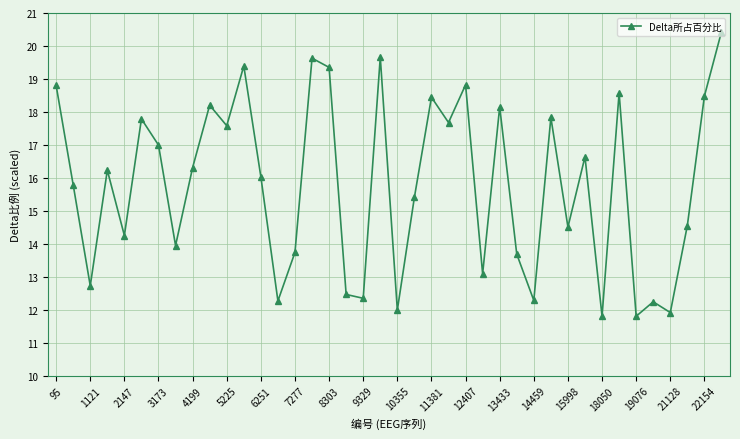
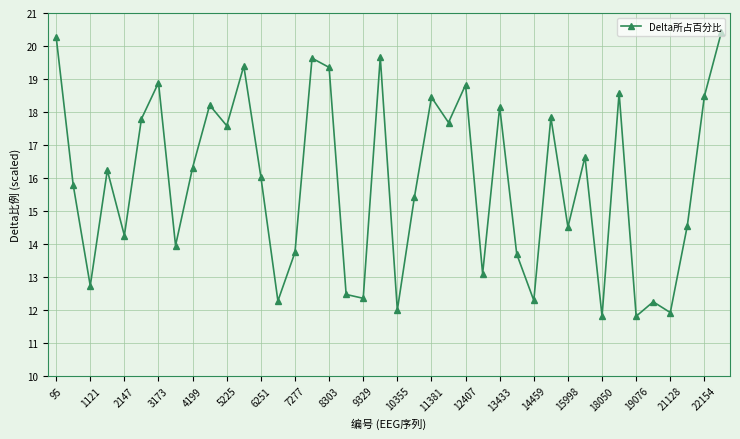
  {
-   "95": 18.8,
+   "95": 20.3,
    "1121": 12.7,
    "2147": 14.3,
-   "3173": 17.0,
+   "3173": 18.9,
    "4199": 16.3,
    "5225": 17.6,
    "6251": 16.0,
    "7277": 13.7,
    "8303": 19.4,
    "9329": 12.4,
    "10355": 12.0,
    "11381": 18.4,
    "12407": 18.8,
    "13433": 18.2,
    "14459": 12.3,
    "15998": 14.5,
    "18050": 11.8,
    "19076": 11.8,
    "21128": 11.9,
    "22154": 18.5
  }
